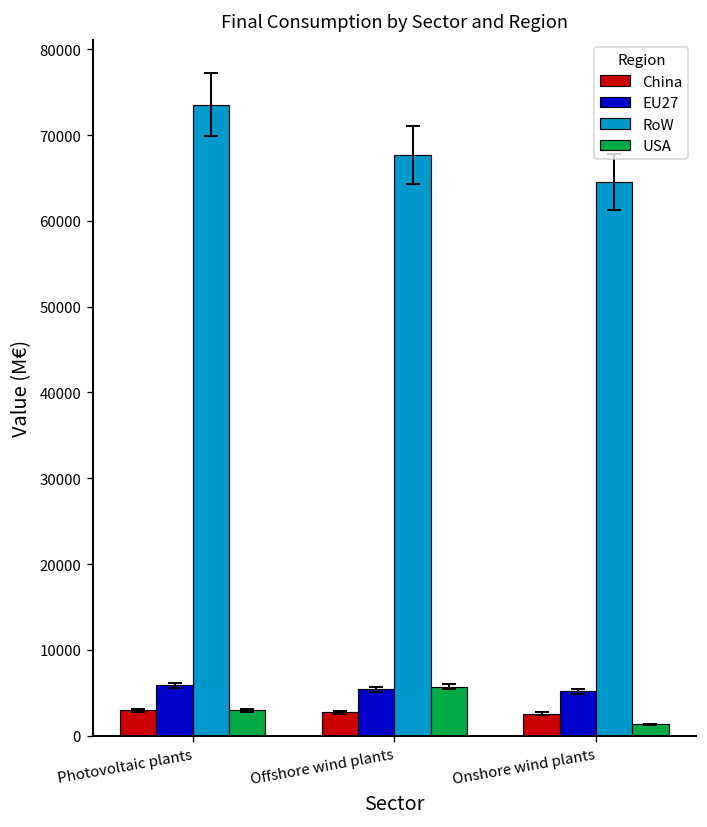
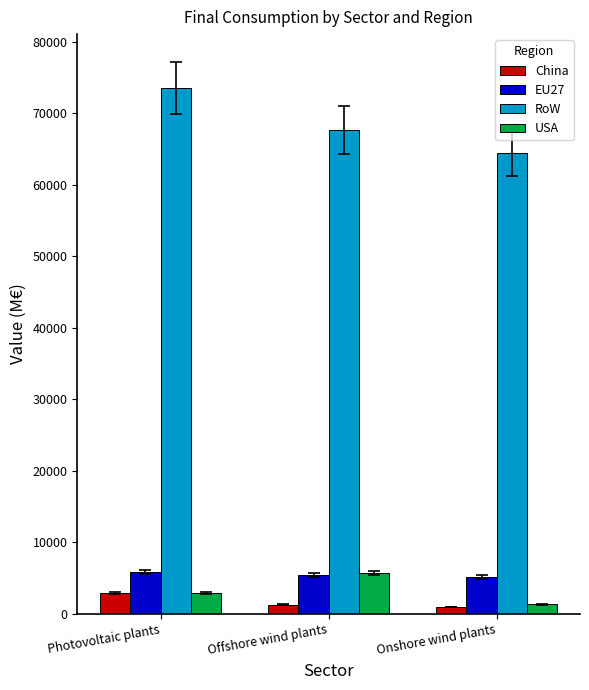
  {
    "China": {
      "Photovoltaic plants": 3000,
-     "Offshore wind plants": 3000,
-     "Onshore wind plants": 3000
+     "Offshore wind plants": 1000,
+     "Onshore wind plants": 1000
    },
    "EU27": {
      "Photovoltaic plants": 6000,
      "Offshore wind plants": 5000,
      "Onshore wind plants": 5000
    },
    "USA": {
      "Photovoltaic plants": 3000,
      "Offshore wind plants": 6000,
      "Onshore wind plants": 1000
    }
  }
